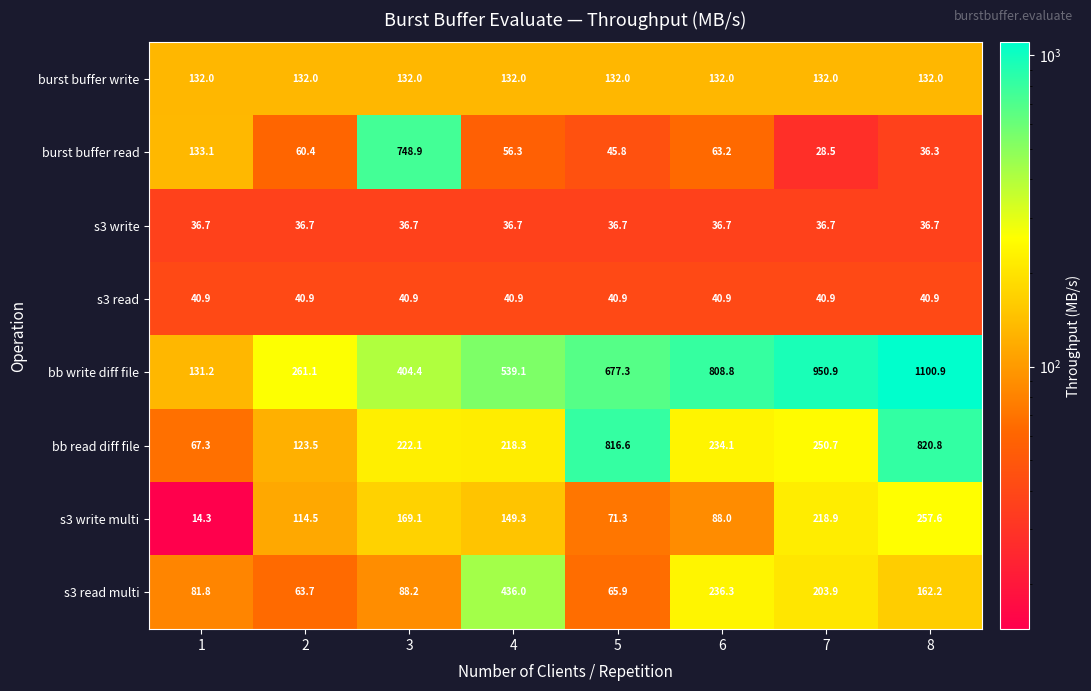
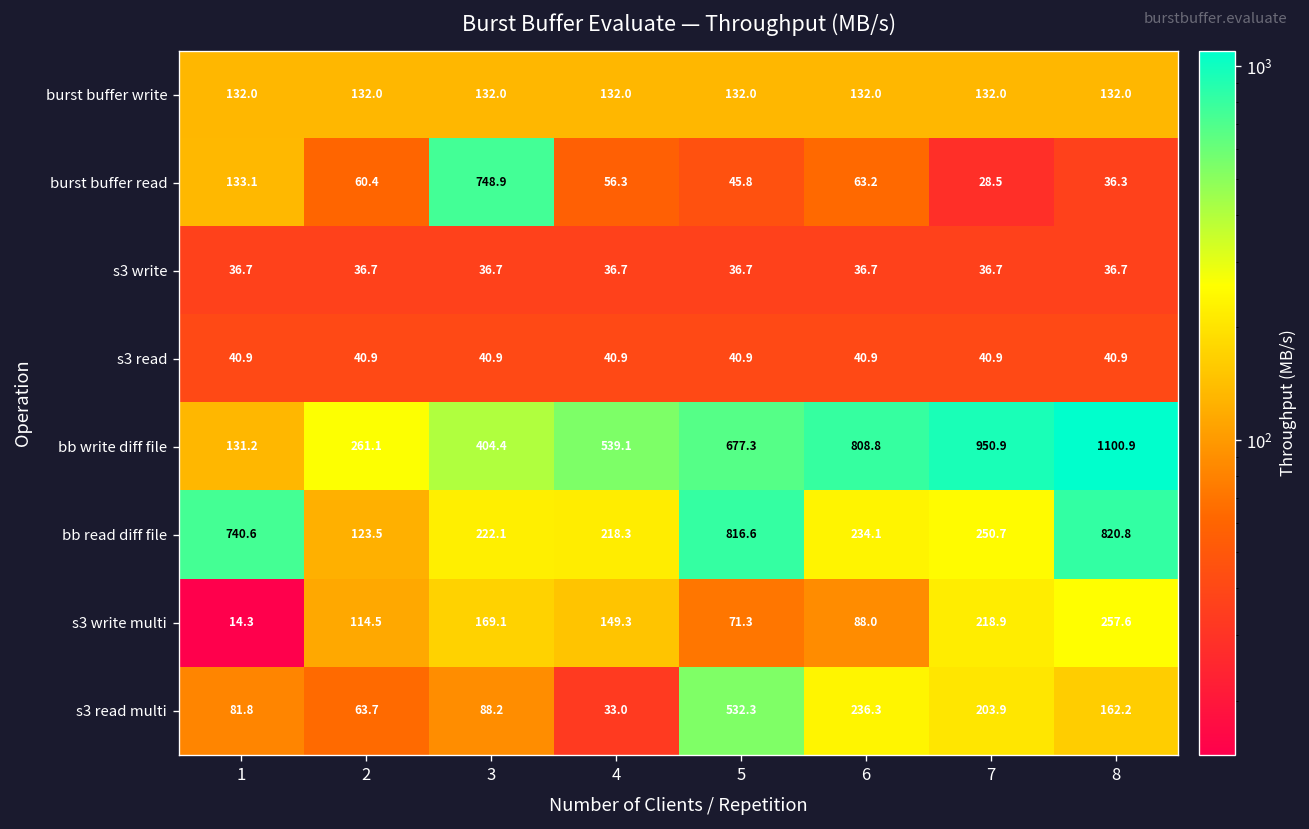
  {
    "burst buffer write": {
      "1": 132.0,
      "2": 132.0,
      "3": 132.0,
      "4": 132.0,
      "5": 132.0,
      "6": 132.0,
      "7": 132.0,
      "8": 132.0
    },
    "burst buffer read": {
      "1": 133.1,
      "2": 60.4,
      "3": 748.9,
      "4": 56.3,
      "5": 45.8,
      "6": 63.2,
      "7": 28.5,
      "8": 36.3
    },
    "s3 write": {
      "1": 36.7,
      "2": 36.7,
      "3": 36.7,
      "4": 36.7,
      "5": 36.7,
      "6": 36.7,
      "7": 36.7,
      "8": 36.7
    },
    "s3 read": {
      "1": 40.9,
      "2": 40.9,
      "3": 40.9,
      "4": 40.9,
      "5": 40.9,
      "6": 40.9,
      "7": 40.9,
      "8": 40.9
    },
    "bb write diff file": {
      "1": 131.2,
      "2": 261.1,
      "3": 404.4,
      "4": 539.1,
      "5": 677.3,
      "6": 808.8,
      "7": 950.9,
      "8": 1100.9
    },
    "bb read diff file": {
-     "1": 67.3,
+     "1": 740.6,
      "2": 123.5,
      "3": 222.1,
      "4": 218.3,
      "5": 816.6,
      "6": 234.1,
      "7": 250.7,
      "8": 820.8
    },
    "s3 write multi": {
      "1": 14.3,
      "2": 114.5,
      "3": 169.1,
      "4": 149.3,
      "5": 71.3,
      "6": 88.0,
      "7": 218.9,
      "8": 257.6
    },
    "s3 read multi": {
      "1": 81.8,
      "2": 63.7,
      "3": 88.2,
-     "4": 436.0,
-     "5": 65.9,
+     "4": 33.0,
+     "5": 532.3,
      "6": 236.3,
      "7": 203.9,
      "8": 162.2
    }
  }
